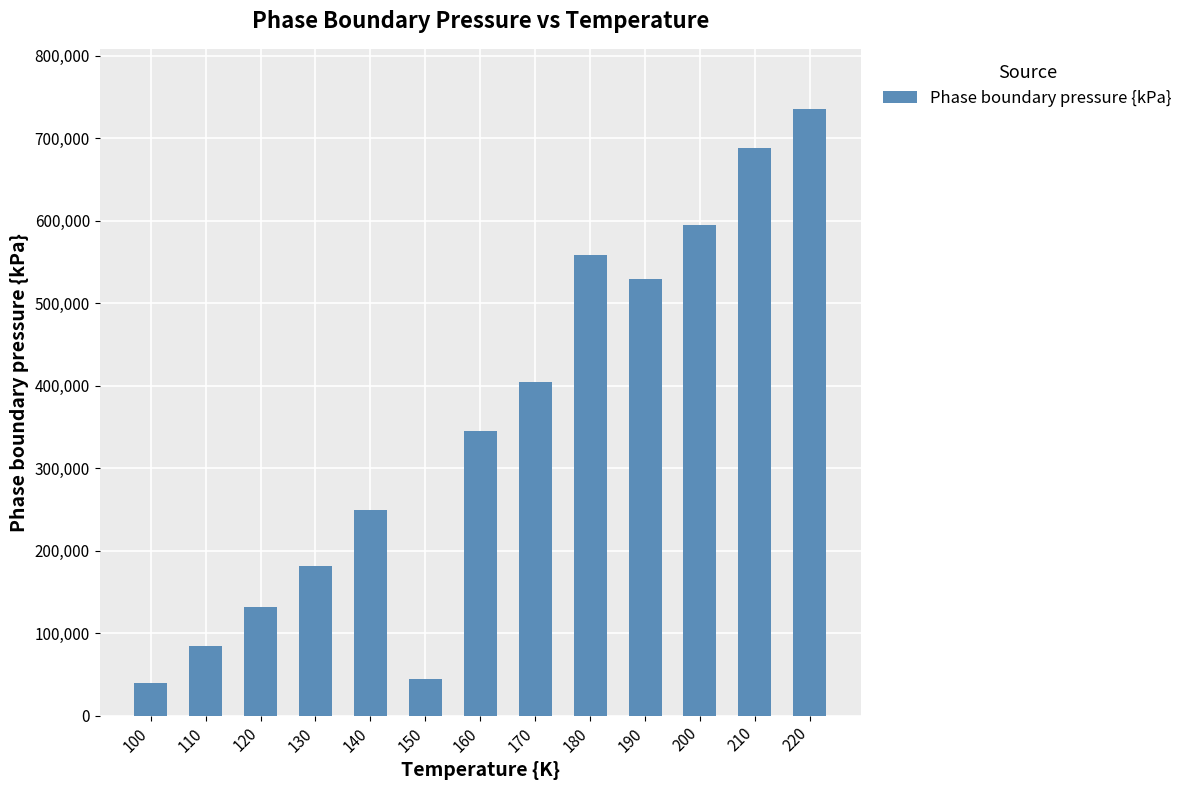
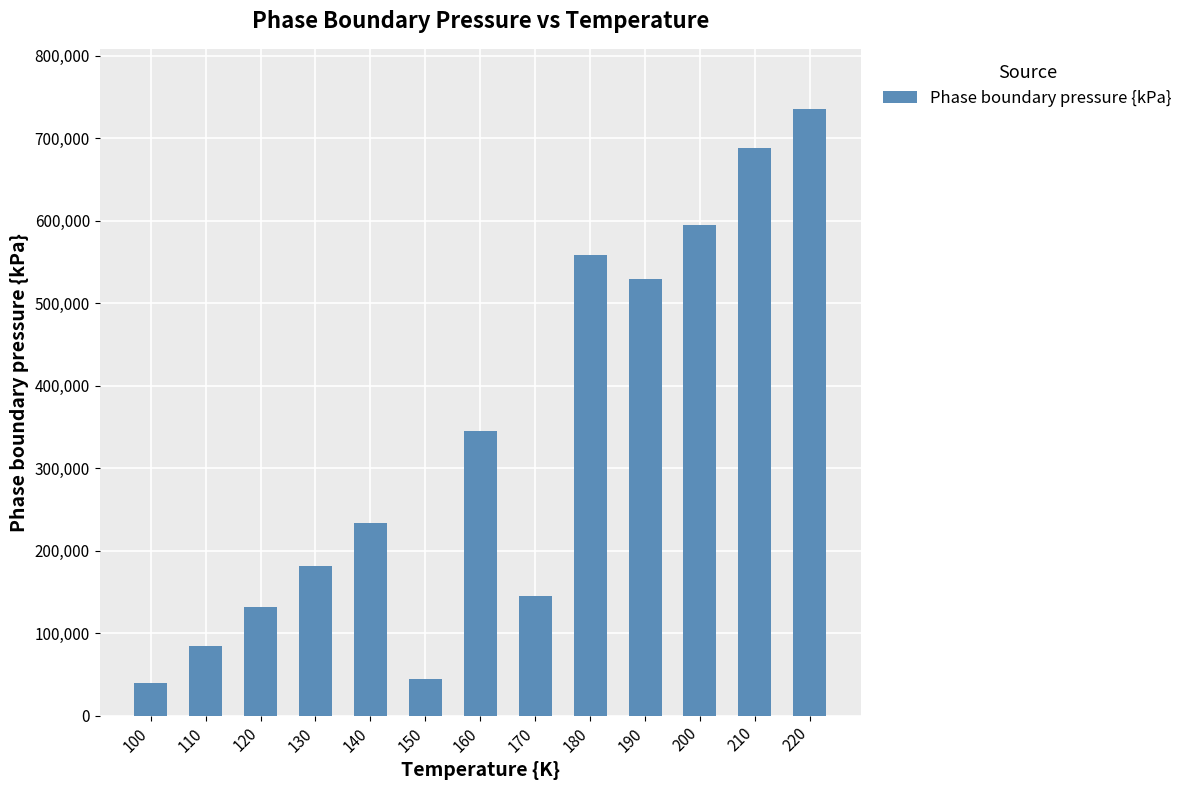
  {
    "100": "40,000",
    "110": "80,000",
    "120": "130,000",
    "130": "180,000",
-   "140": "250,000",
+   "140": "230,000",
    "150": "40,000",
    "160": "350,000",
-   "170": "400,000",
+   "170": "140,000",
    "180": "560,000",
    "190": "530,000",
    "200": "600,000",
    "210": "690,000",
    "220": "740,000"
  }
